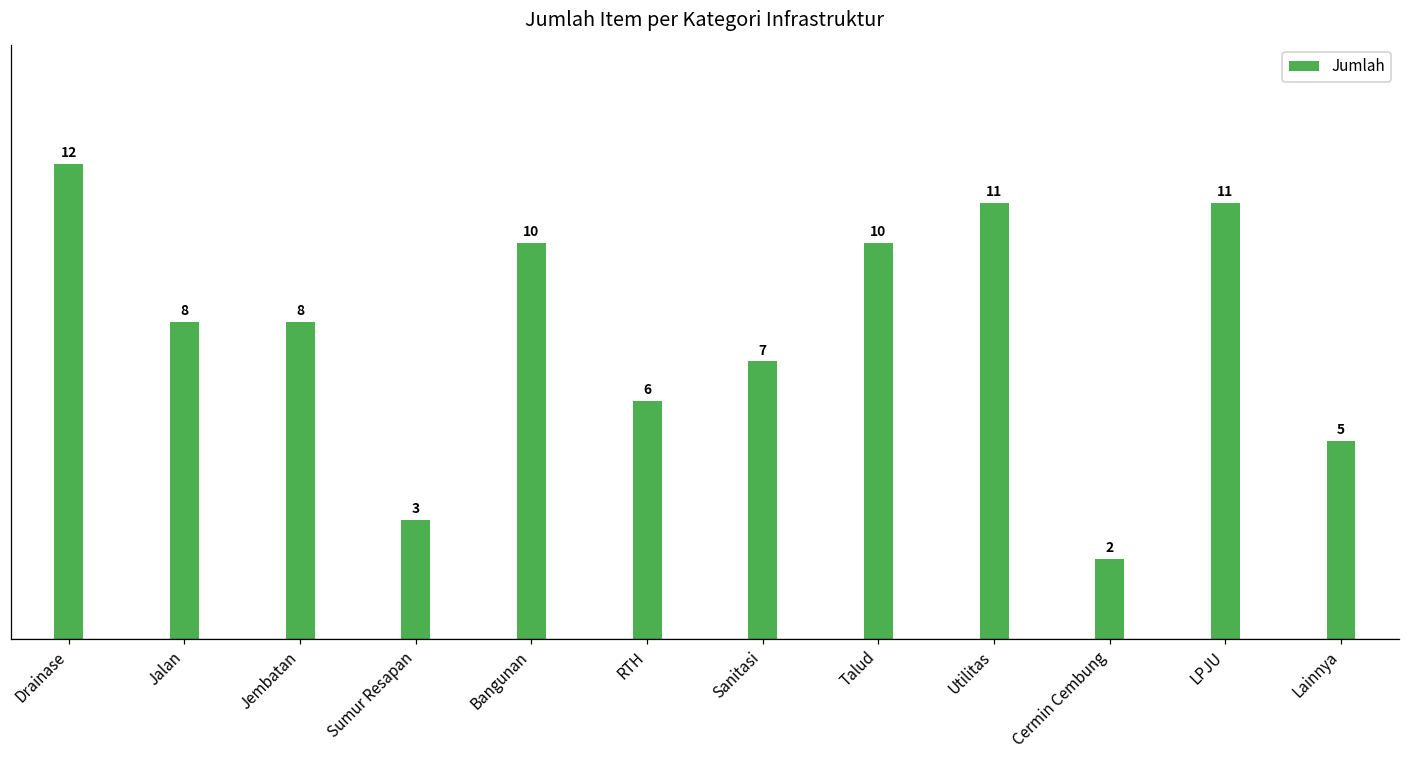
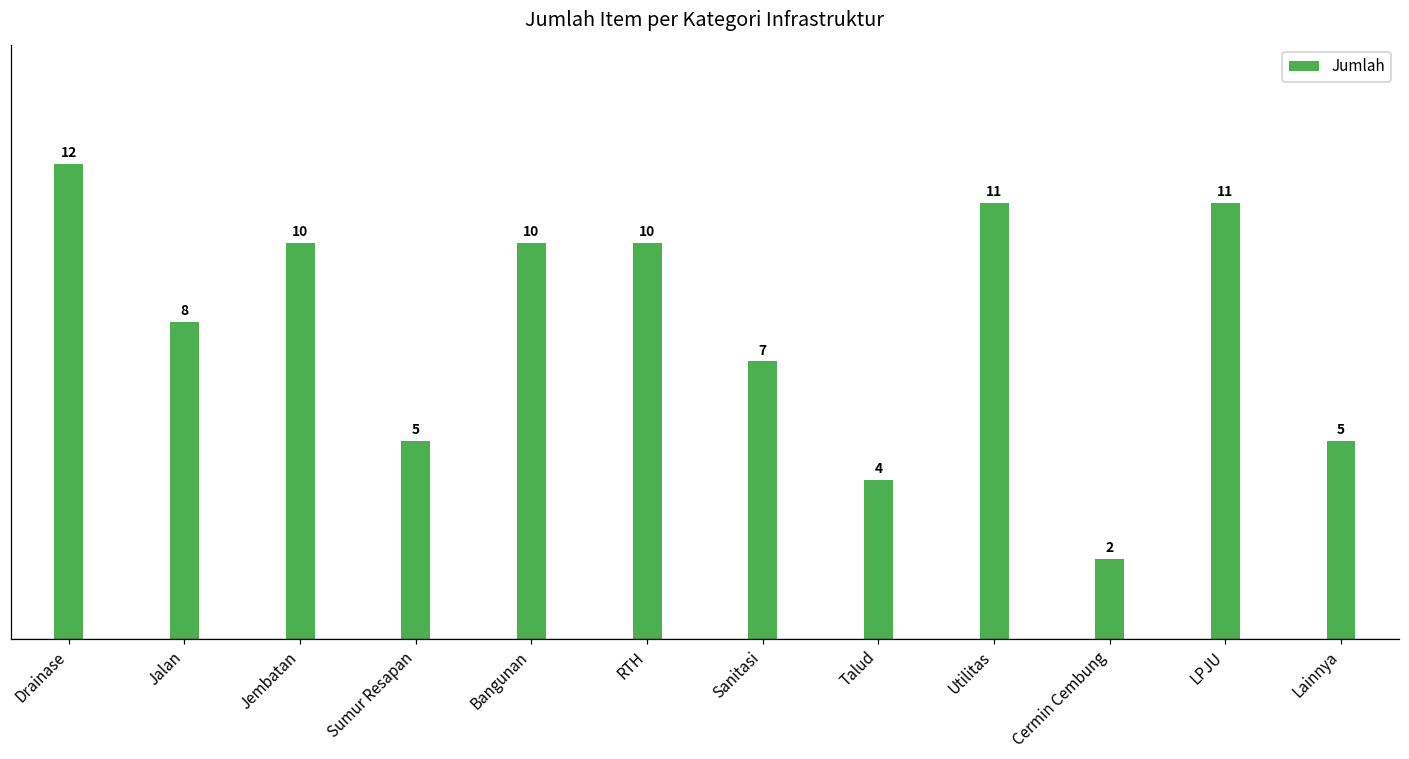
  {
    "Drainase": 12,
    "Jalan": 8,
-   "Jembatan": 8,
-   "Sumur Resapan": 3,
+   "Jembatan": 10,
+   "Sumur Resapan": 5,
    "Bangunan": 10,
-   "RTH": 6,
+   "RTH": 10,
    "Sanitasi": 7,
-   "Talud": 10,
+   "Talud": 4,
    "Utilitas": 11,
    "Cermin Cembung": 2,
    "LPJU": 11,
    "Lainnya": 5
  }
